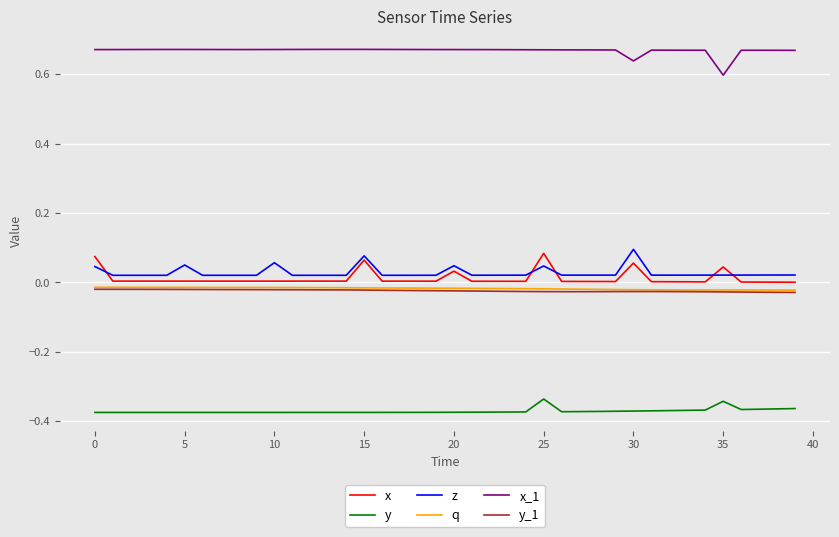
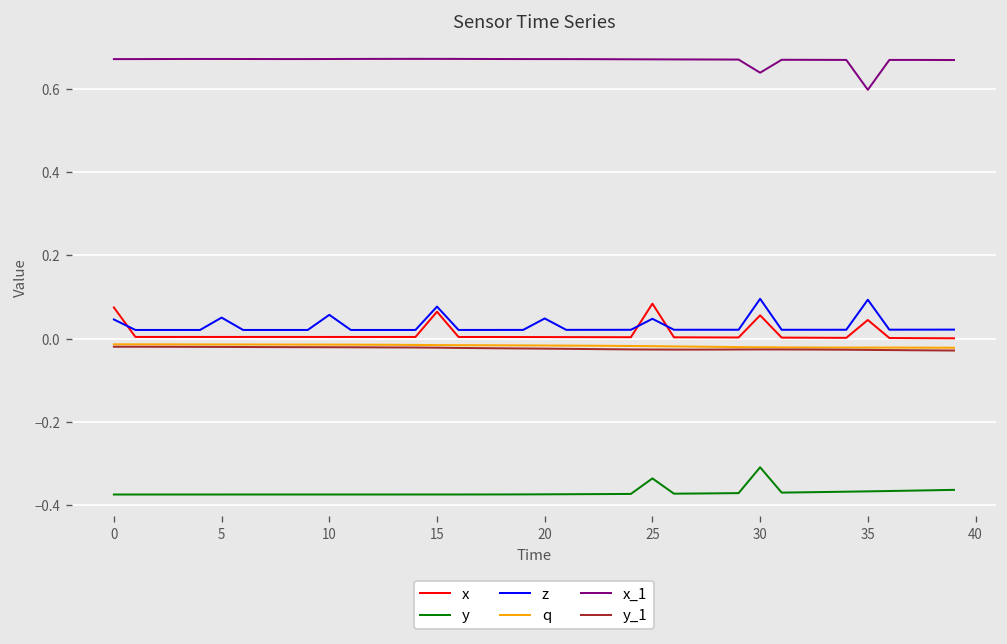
  {
    "x": {
      "0": 0.07,
      "5": 0.00,
      "10": 0.00,
      "15": 0.06,
-     "20": 0.03,
+     "20": 0.00,
      "25": 0.08,
      "30": 0.06,
      "35": 0.04
    },
    "y": {
      "0": -0.37,
      "5": -0.37,
      "10": -0.37,
      "15": -0.37,
      "20": -0.37,
      "25": -0.34,
-     "30": -0.37,
-     "35": -0.34
+     "30": -0.31,
+     "35": -0.37
    },
    "z": {
      "0": 0.05,
      "5": 0.05,
      "10": 0.06,
      "15": 0.08,
      "20": 0.05,
      "25": 0.05,
      "30": 0.10,
-     "35": 0.02
+     "35": 0.09
    },
    "q": {
      "20": -0.02,
      "25": -0.02
    },
    "x_1": {
      "0": 0.67,
      "5": 0.67,
      "10": 0.67,
      "15": 0.67,
      "20": 0.67,
      "25": 0.67,
      "30": 0.64,
      "35": 0.60
    },
    "y_1": {
      "20": -0.02,
      "25": -0.03
    }
  }
